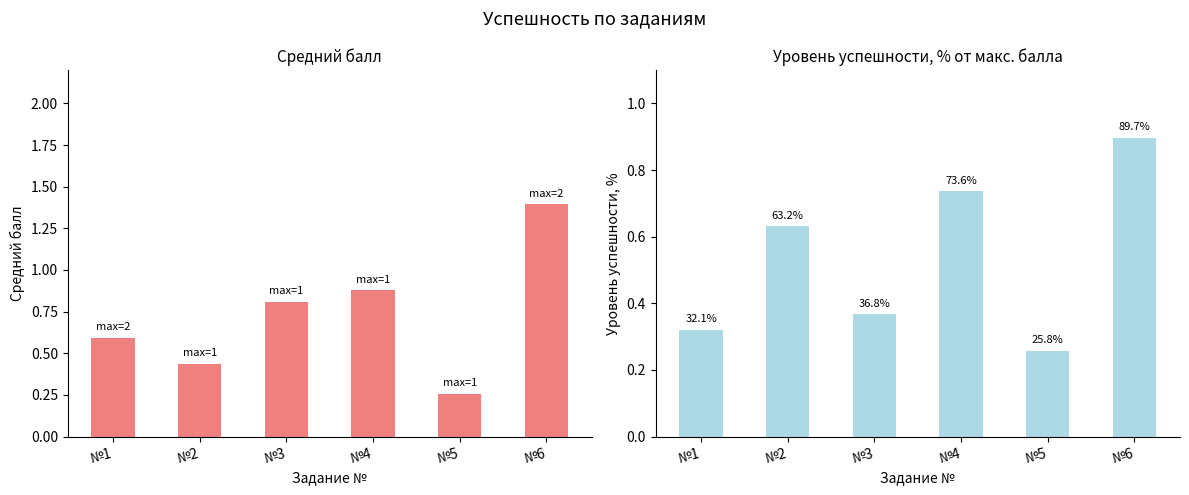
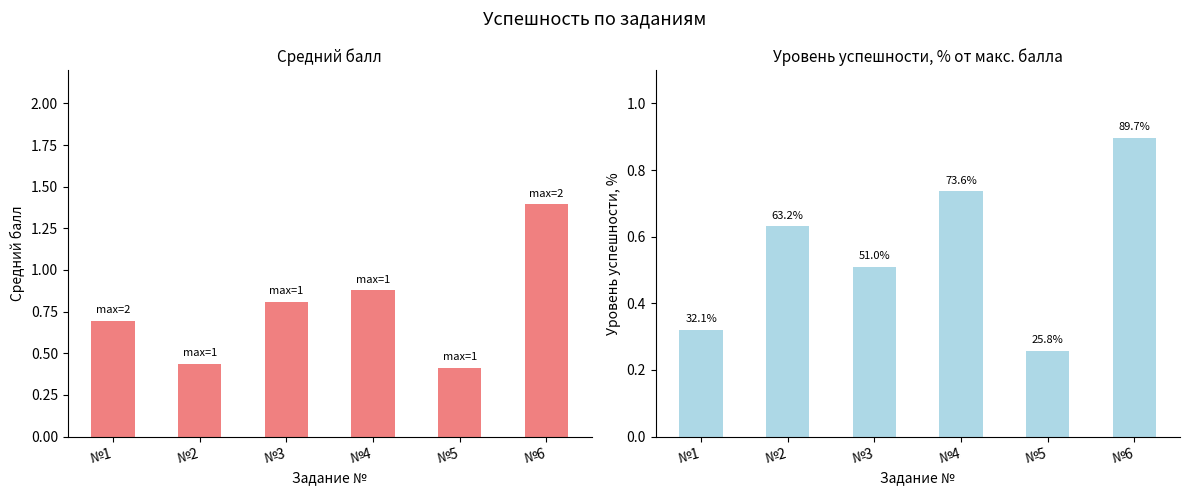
  {
    "Средний балл": {
-     "№1": "0.59",
-     "№5": "0.26"
+     "№1": "0.70",
+     "№5": "0.41"
    },
    "Уровень успешности, % от макс. балла": {
      "№1": "32.1%",
      "№2": "63.2%",
-     "№3": "36.8%",
+     "№3": "51.0%",
      "№4": "73.6%",
      "№5": "25.8%",
      "№6": "89.7%"
    }
  }
